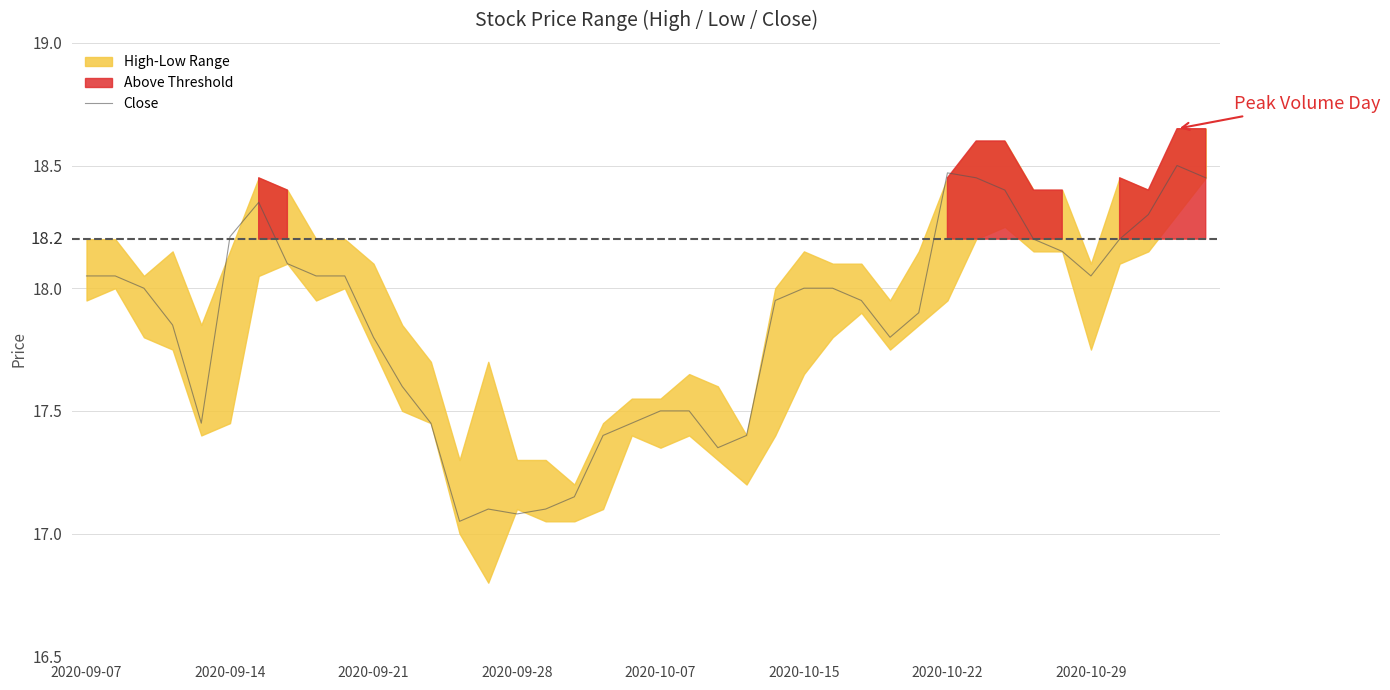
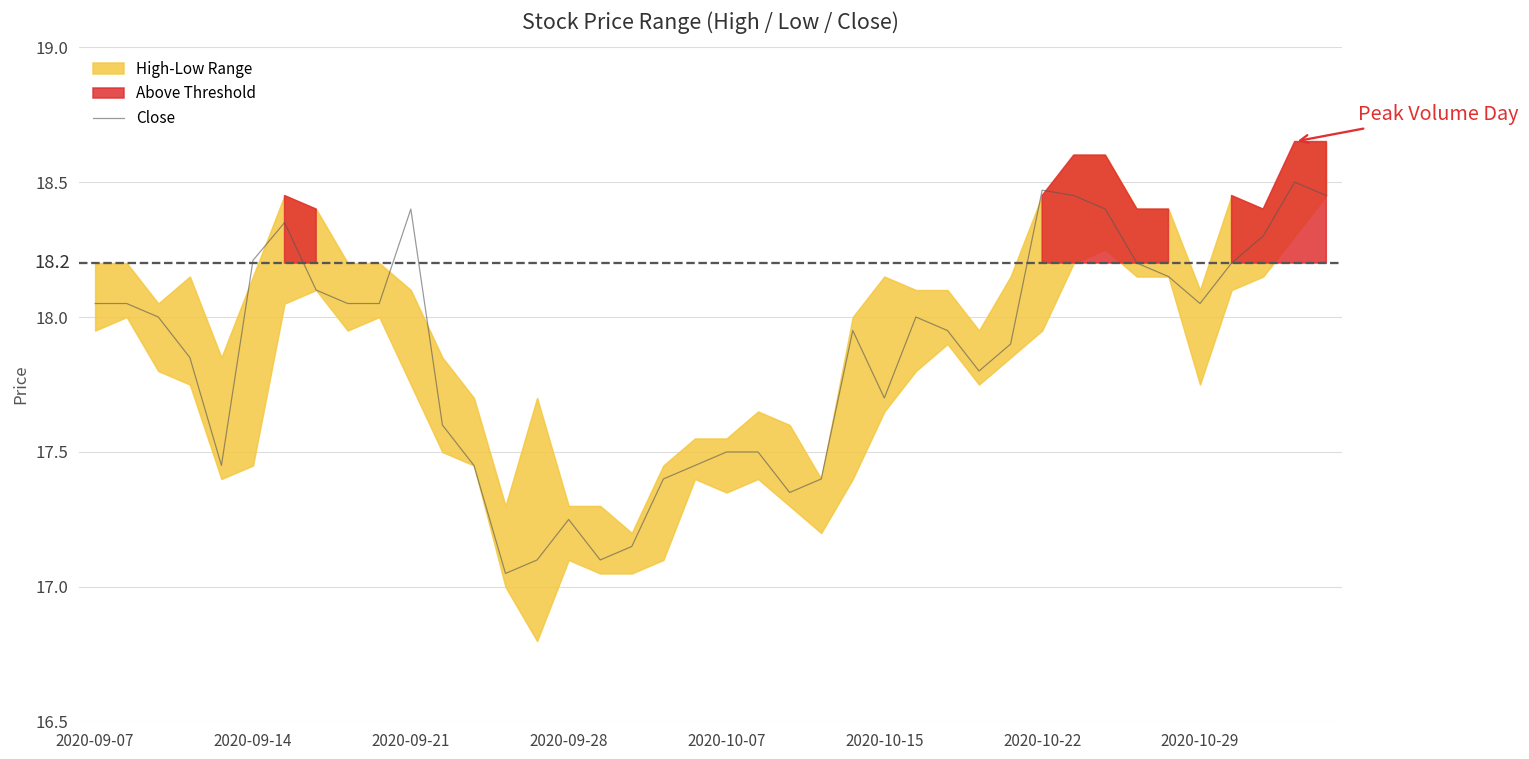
  {
    "Close": {
      "2020-09-07": 18.05,
      "2020-09-14": 18.21,
-     "2020-09-21": 17.8,
-     "2020-09-28": 17.08,
+     "2020-09-21": 18.4,
+     "2020-09-28": 17.25,
      "2020-10-07": 17.50,
-     "2020-10-15": 18.0,
+     "2020-10-15": 17.7,
      "2020-10-22": 18.47,
      "2020-10-29": 18.05
    }
  }
